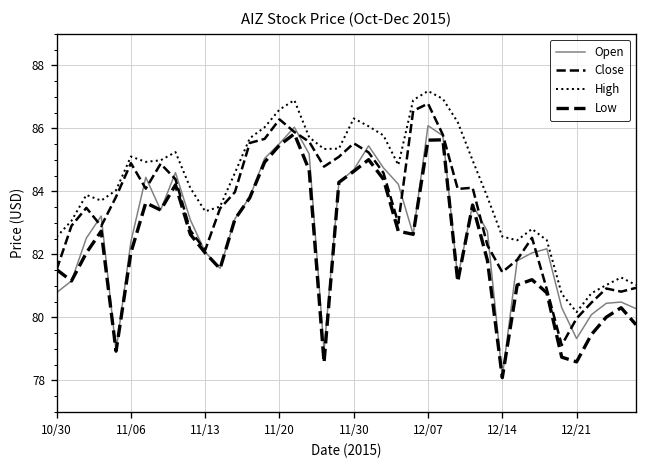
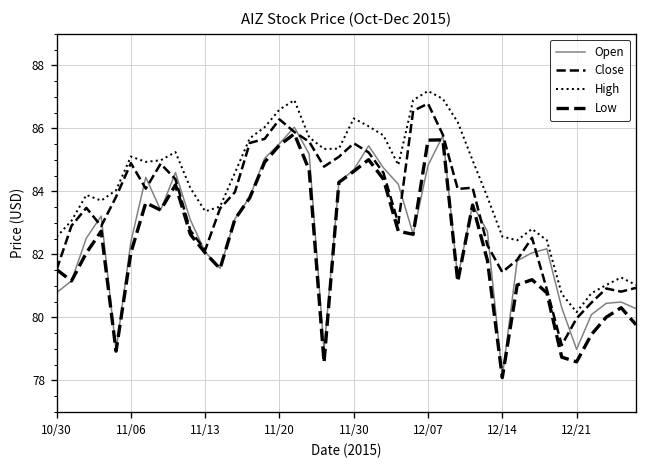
  {
    "Open": {
      "10/30": 80.8,
      "11/06": 82.4,
-     "12/07": 86.1,
-     "12/21": 79.3
+     "12/07": 84.8,
+     "12/21": 79.0
    }
  }
